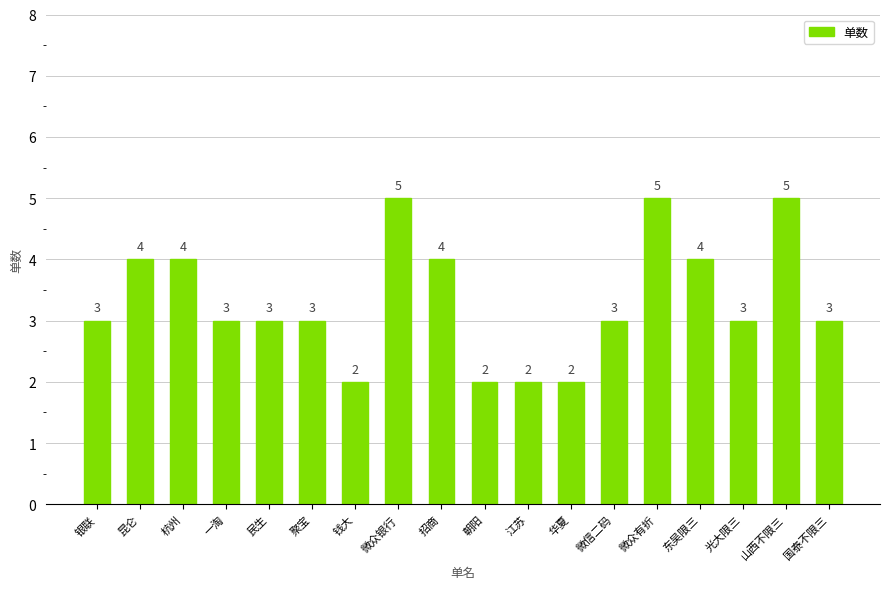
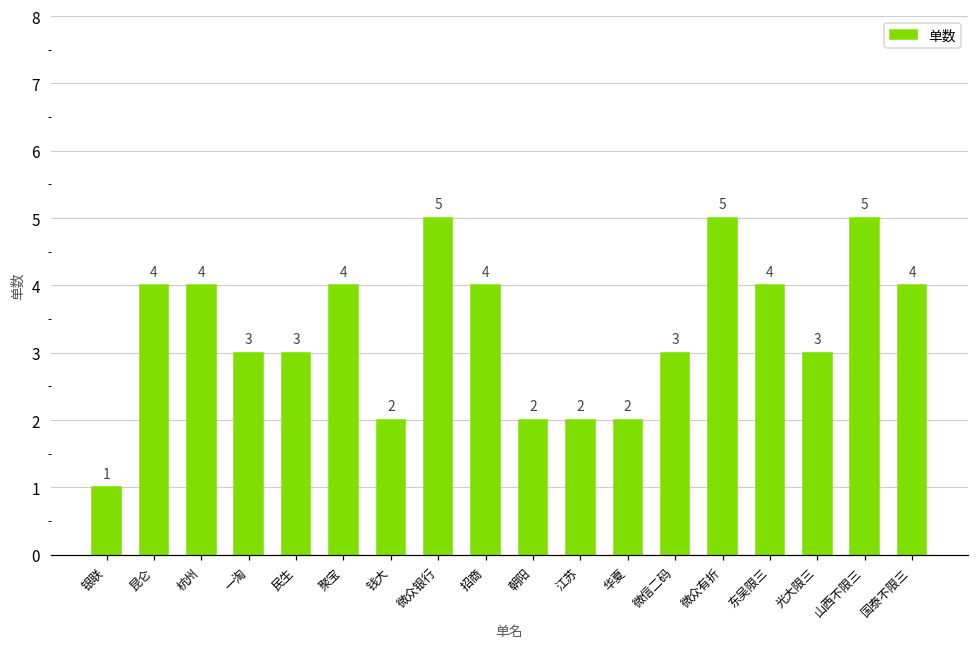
  {
-   "银联": 3,
+   "银联": 1,
    "昆仑": 4,
    "杭州": 4,
    "一淘": 3,
    "民生": 3,
-   "聚宝": 3,
+   "聚宝": 4,
    "钱大": 2,
    "微众银行": 5,
    "招商": 4,
    "朝阳": 2,
    "江苏": 2,
    "华夏": 2,
    "微信二码": 3,
    "微众有折": 5,
    "东吴限三": 4,
    "光大限三": 3,
    "山西不限三": 5,
-   "国泰不限三": 3
+   "国泰不限三": 4
  }
